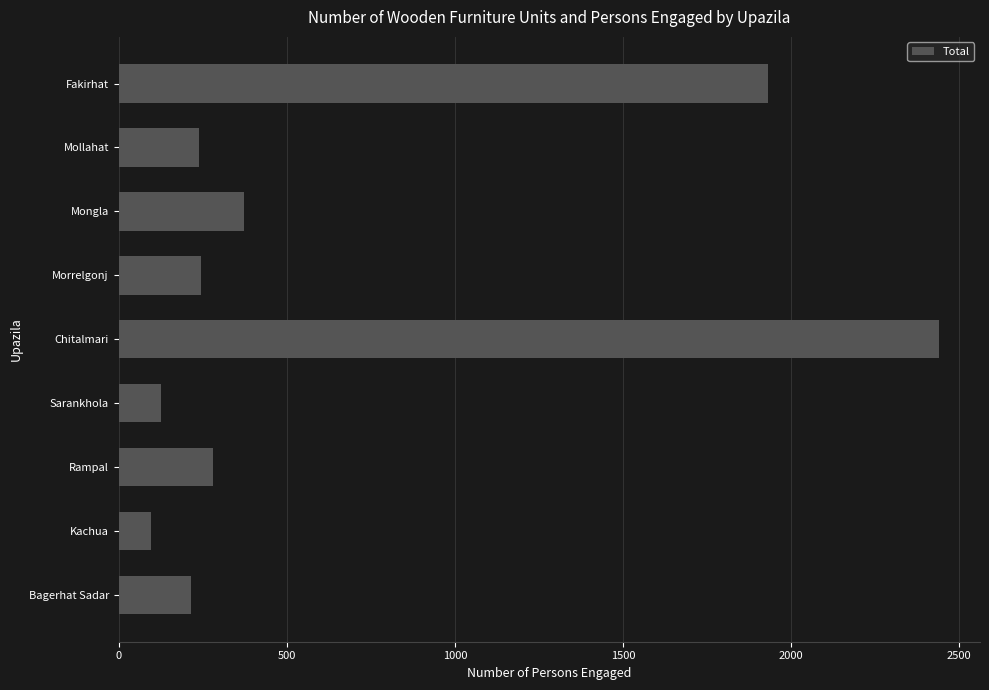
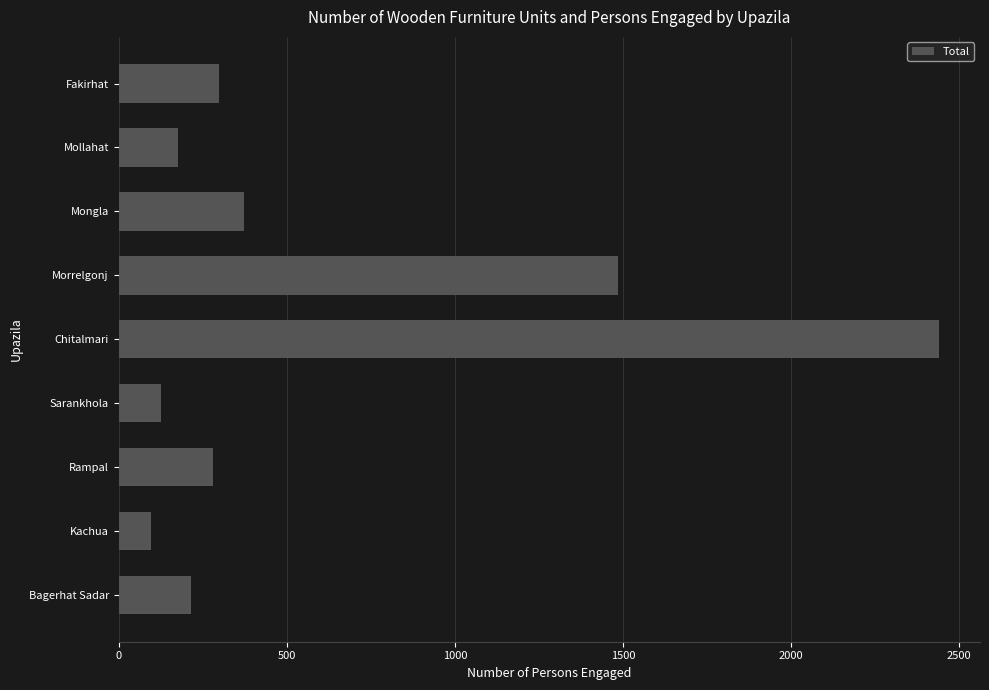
  {
-   "Fakirhat": 1930,
-   "Mollahat": 240,
+   "Fakirhat": 300,
+   "Mollahat": 180,
    "Mongla": 370,
-   "Morrelgonj": 250,
+   "Morrelgonj": 1490,
    "Chitalmari": 2440,
    "Sarankhola": 130,
    "Rampal": 280,
    "Kachua": 100,
    "Bagerhat Sadar": 220
  }
